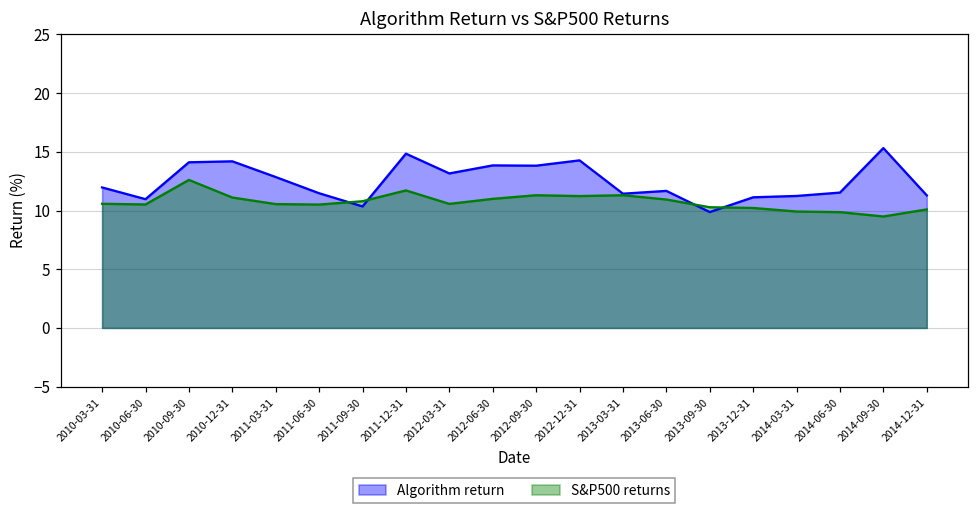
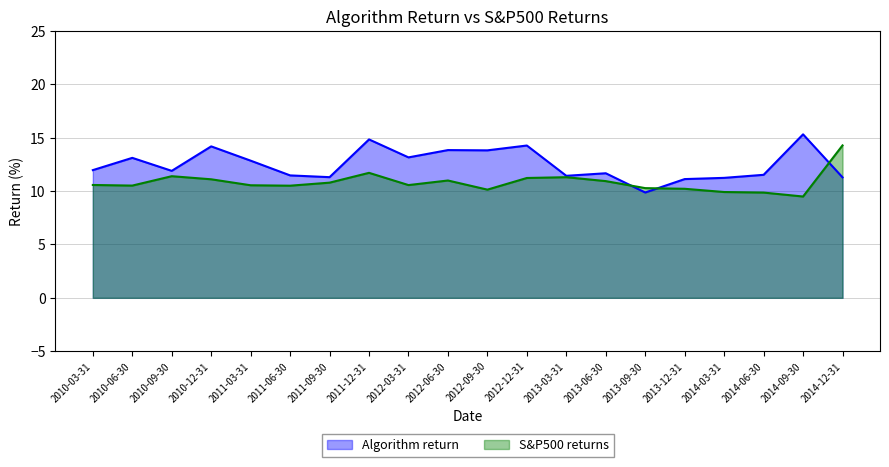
  {
    "Algorithm return": {
      "2010-03-31": 12.0,
-     "2010-06-30": 11.0,
-     "2010-09-30": 14.1,
+     "2010-06-30": 13.1,
+     "2010-09-30": 11.9,
      "2010-12-31": 14.2,
      "2011-03-31": 12.9,
      "2011-06-30": 11.5,
-     "2011-09-30": 10.3,
+     "2011-09-30": 11.3,
      "2011-12-31": 14.8,
      "2012-03-31": 13.2,
      "2012-06-30": 13.8,
      "2012-09-30": 13.8,
      "2012-12-31": 14.3,
      "2013-06-30": 11.7,
      "2013-09-30": 9.9,
      "2013-12-31": 11.1,
      "2014-03-31": 11.2,
      "2014-06-30": 11.5,
      "2014-09-30": 15.3,
      "2014-12-31": 11.3
    },
    "S&P500 returns": {
      "2010-03-31": 10.6,
      "2010-06-30": 10.5,
-     "2010-09-30": 12.6,
+     "2010-09-30": 11.4,
      "2010-12-31": 11.1,
      "2011-03-31": 10.5,
      "2011-06-30": 10.5,
      "2011-09-30": 10.8,
      "2011-12-31": 11.7,
      "2012-03-31": 10.6,
      "2012-06-30": 11.0,
-     "2012-09-30": 11.3,
+     "2012-09-30": 10.1,
      "2012-12-31": 11.2,
      "2013-06-30": 10.9,
      "2013-09-30": 10.3,
      "2013-12-31": 10.2,
      "2014-03-31": 9.9,
      "2014-06-30": 9.9,
      "2014-09-30": 9.5,
-     "2014-12-31": 10.1
+     "2014-12-31": 14.3
    }
  }
